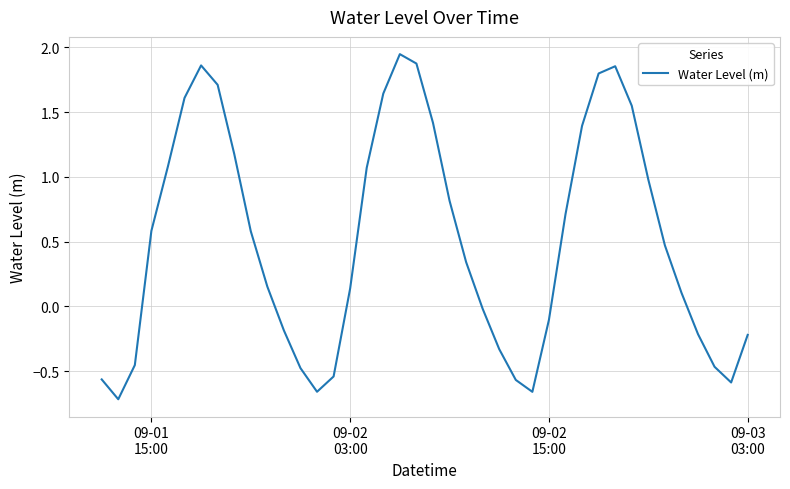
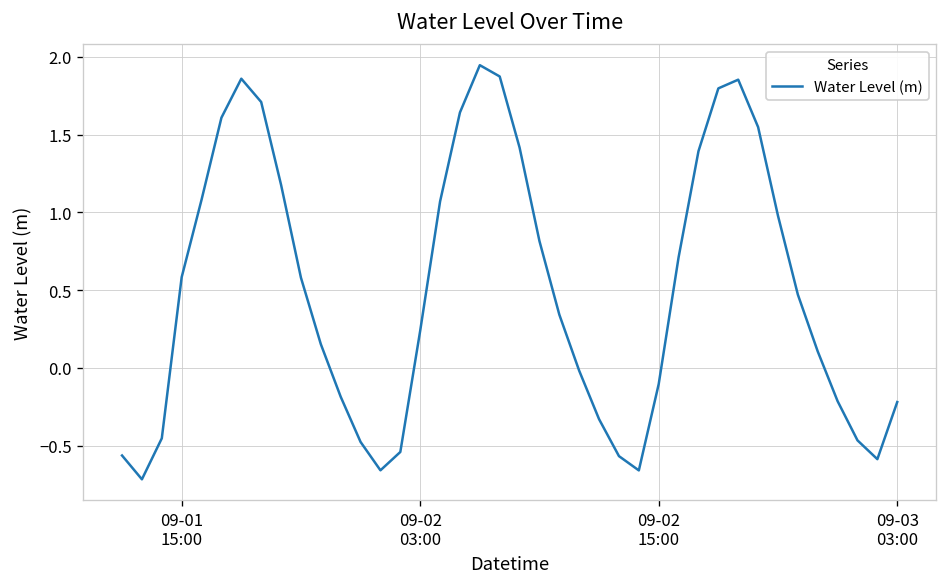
  {
    "09-01 15:00": 0.58,
-   "09-02 03:00": 0.14,
+   "09-02 03:00": 0.24,
    "09-02 15:00": -0.10,
    "09-03 03:00": -0.22
  }
